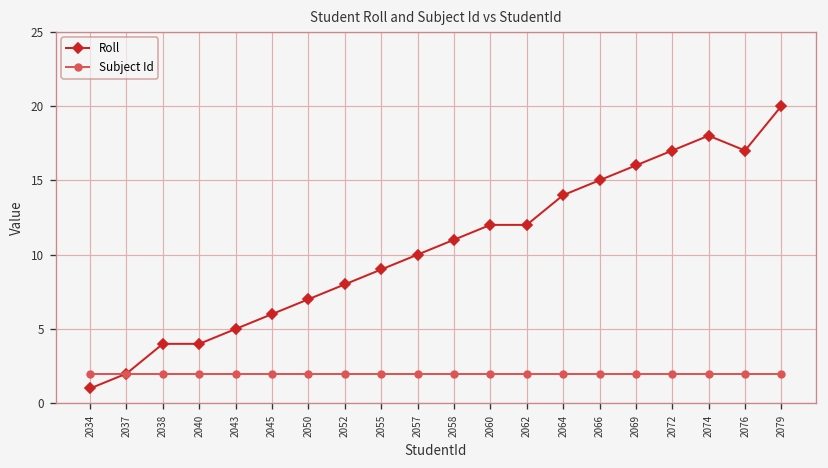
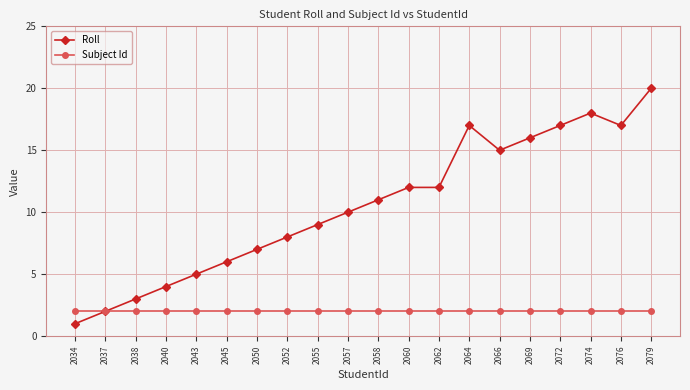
  {
    "Roll": {
      "2034": 1,
-     "2038": 4,
+     "2038": 3,
      "2040": 4,
      "2043": 5,
      "2045": 6,
      "2050": 7,
      "2052": 8,
      "2055": 9,
      "2057": 10,
      "2058": 11,
      "2060": 12,
      "2062": 12,
-     "2064": 14,
+     "2064": 17,
      "2066": 15,
      "2069": 16,
      "2072": 17,
      "2074": 18,
      "2076": 17,
      "2079": 20
    },
    "Subject Id": {
      "2034": 2,
      "2038": 2,
      "2040": 2,
      "2043": 2,
      "2045": 2,
      "2050": 2,
      "2052": 2,
      "2055": 2,
      "2057": 2,
      "2058": 2,
      "2060": 2,
      "2062": 2,
      "2064": 2,
      "2066": 2,
      "2069": 2,
      "2072": 2,
      "2074": 2,
      "2076": 2,
      "2079": 2
    }
  }
